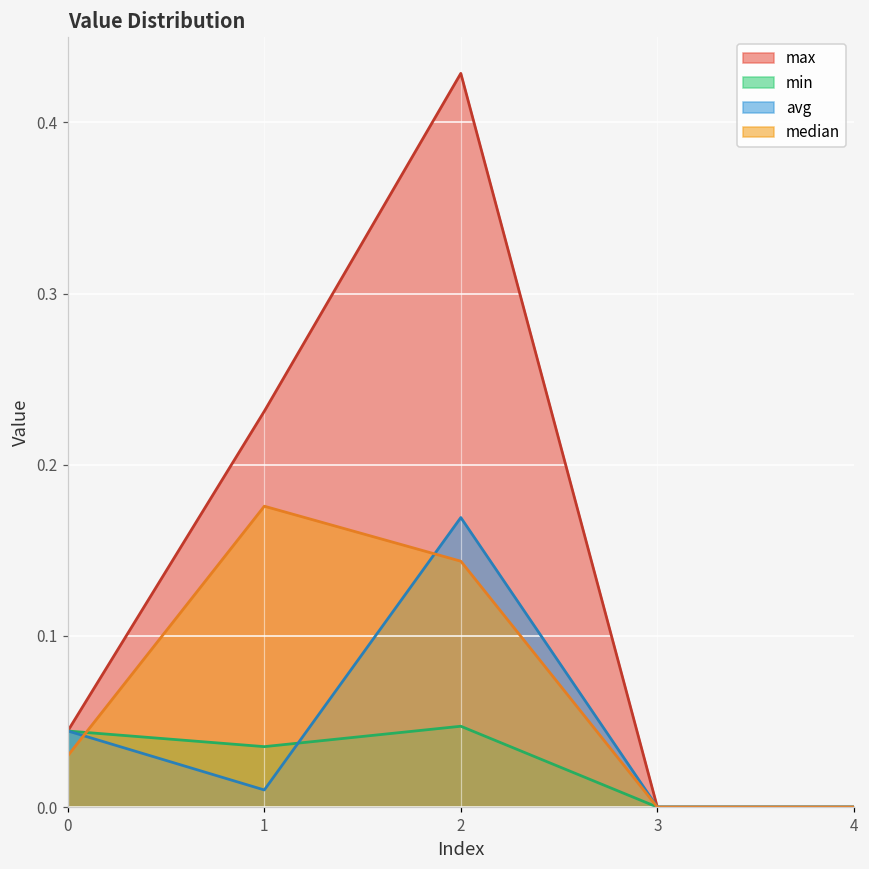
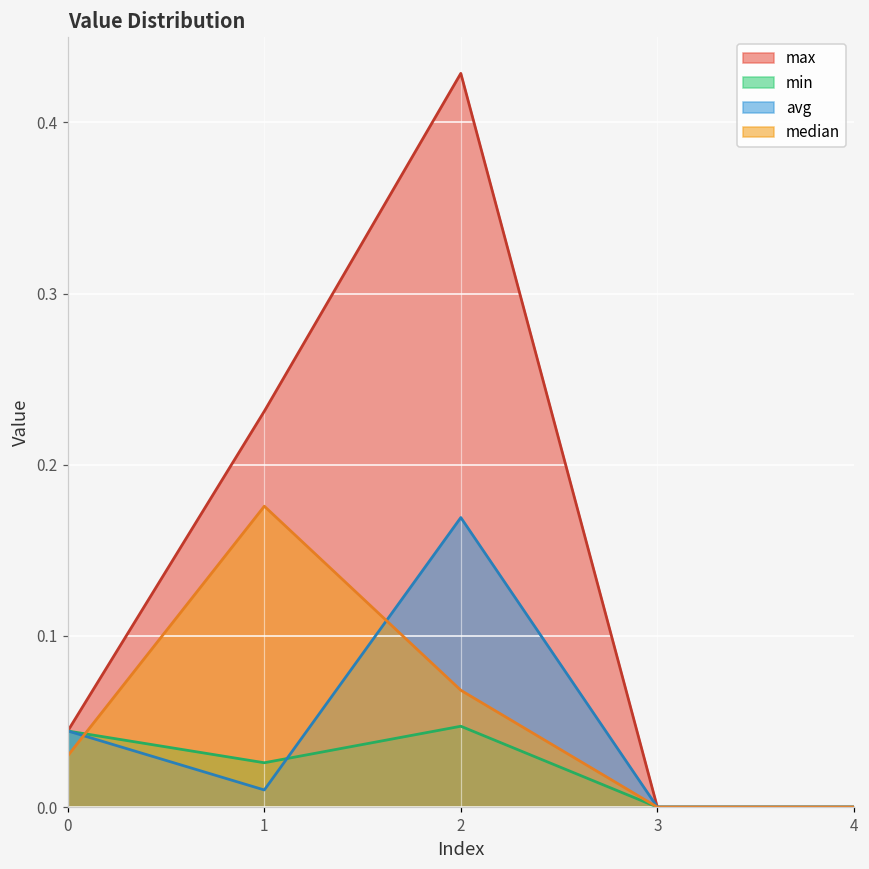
  {
    "max": {
      "1": 0.231,
      "2": 0.429
    },
    "min": {
-     "1": 0.035,
+     "1": 0.026,
      "2": 0.047
    },
    "avg": {
      "1": 0.010,
      "2": 0.169
    },
    "median": {
      "0": 0.030,
      "1": 0.176,
-     "2": 0.144
+     "2": 0.068
    }
  }
